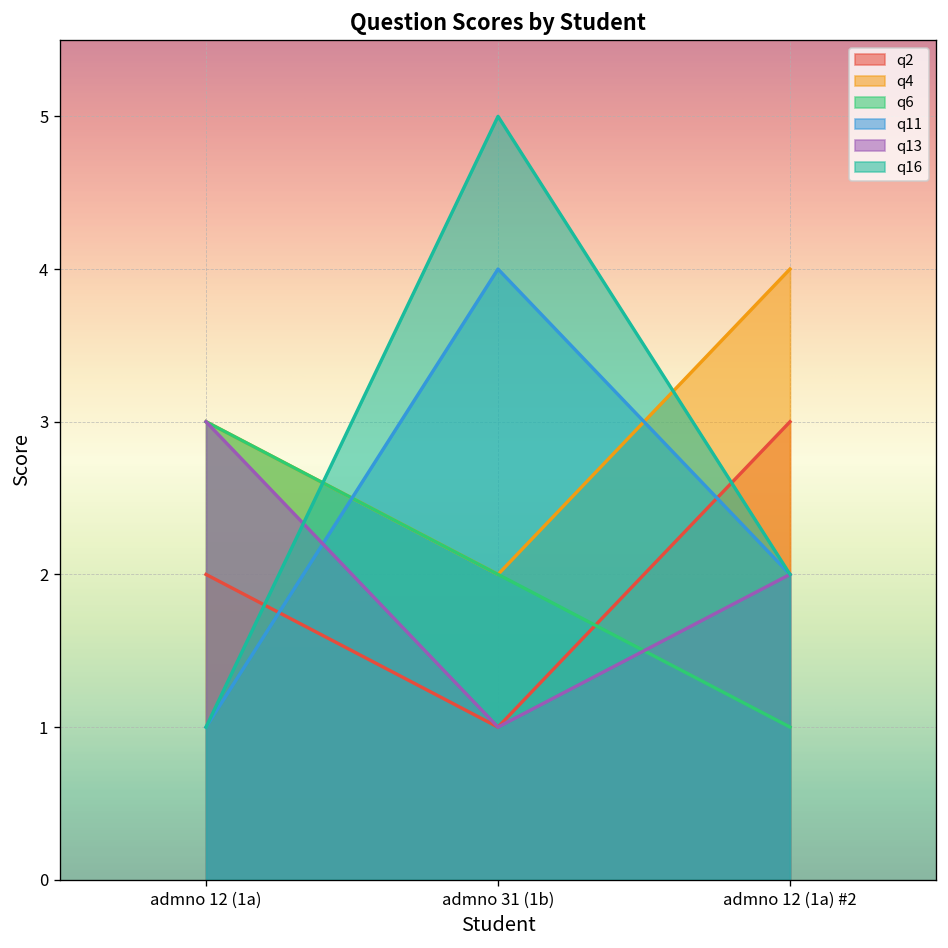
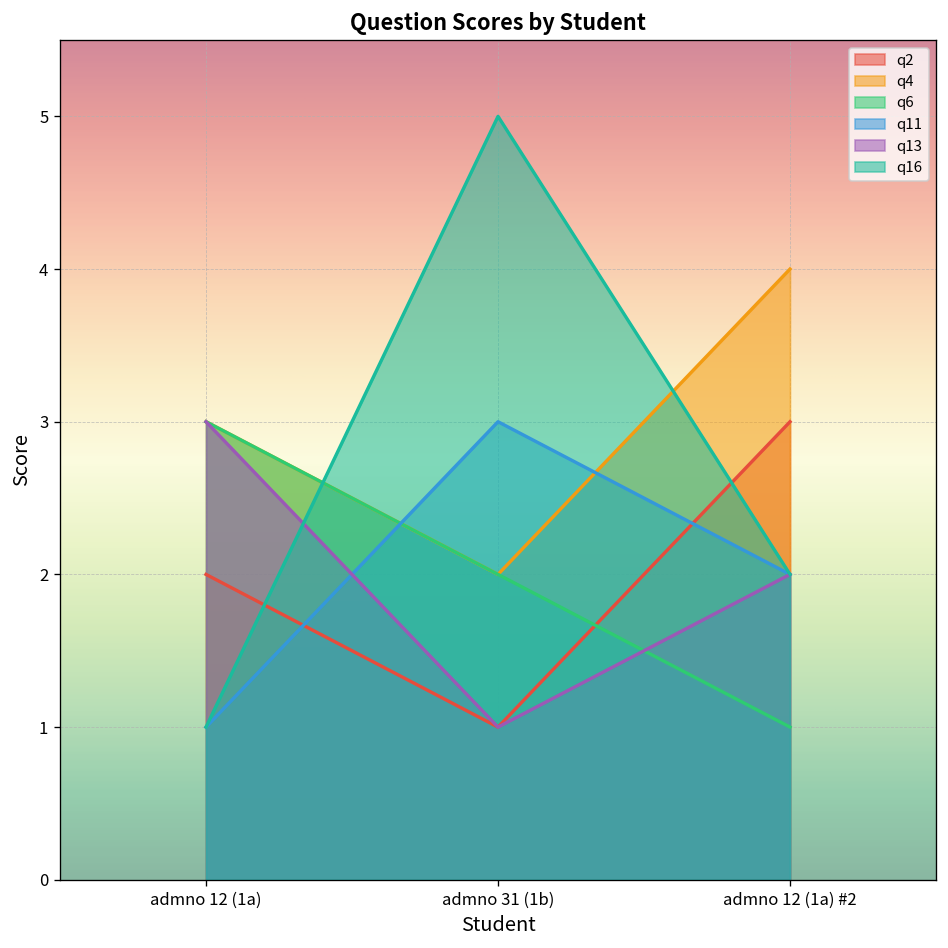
  {
    "q2": {
      "admno 12 (1a)": 2,
      "admno 12 (1a) #2": 3
    },
    "q4": {
      "admno 12 (1a) #2": 4
    },
    "q11": {
-     "admno 31 (1b)": 4
+     "admno 31 (1b)": 3
    }
  }
